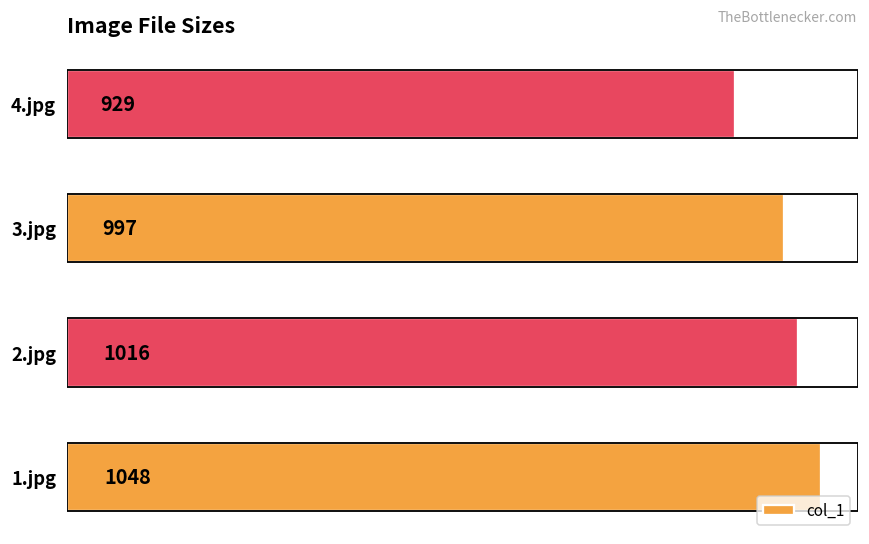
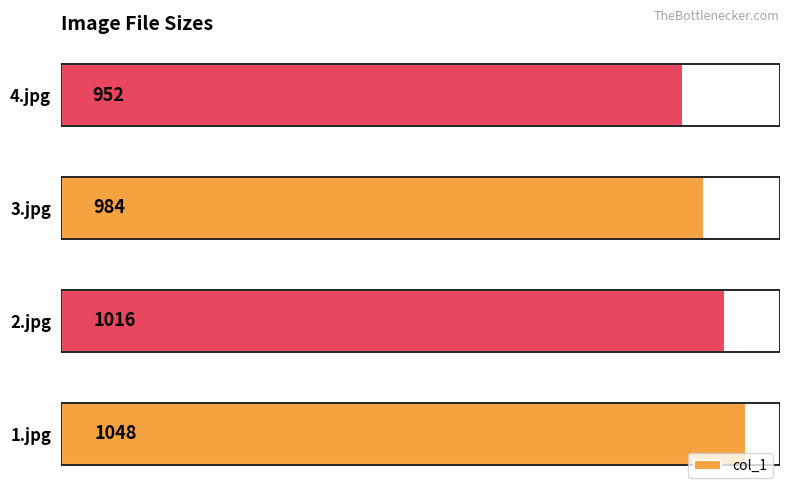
  {
-   "4.jpg": 929,
-   "3.jpg": 997,
+   "4.jpg": 952,
+   "3.jpg": 984,
    "2.jpg": 1016,
    "1.jpg": 1048
  }
